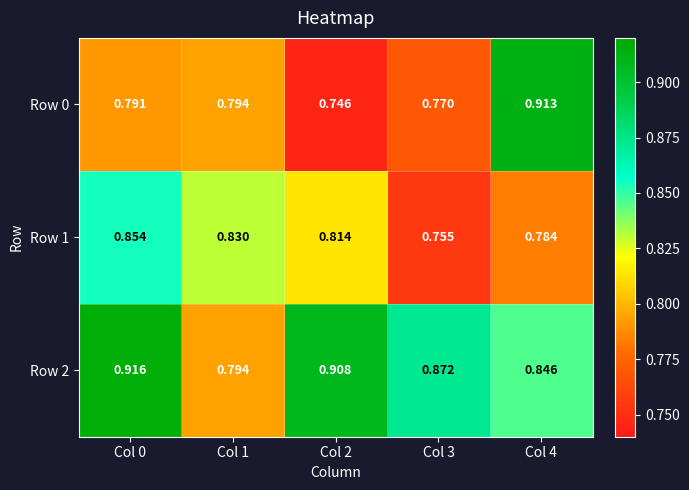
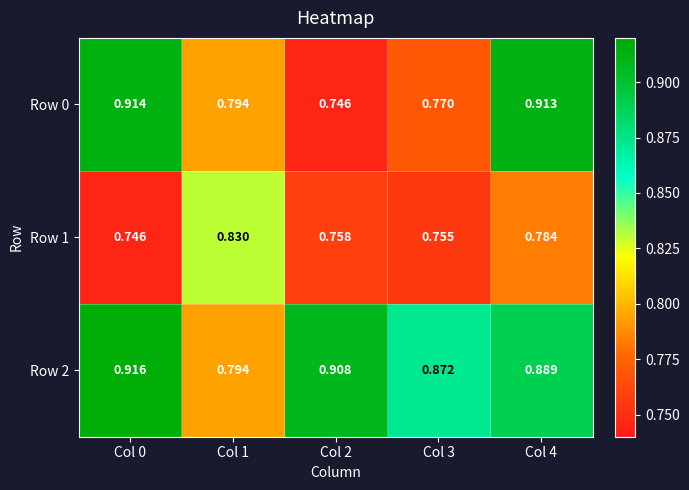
  {
    "Row 0": {
-     "Col 0": 0.791,
+     "Col 0": 0.914,
      "Col 1": 0.794,
      "Col 2": 0.746,
      "Col 3": 0.770,
      "Col 4": 0.913
    },
    "Row 1": {
-     "Col 0": 0.854,
+     "Col 0": 0.746,
      "Col 1": 0.830,
-     "Col 2": 0.814,
+     "Col 2": 0.758,
      "Col 3": 0.755,
      "Col 4": 0.784
    },
    "Row 2": {
      "Col 0": 0.916,
      "Col 1": 0.794,
      "Col 2": 0.908,
      "Col 3": 0.872,
-     "Col 4": 0.846
+     "Col 4": 0.889
    }
  }
